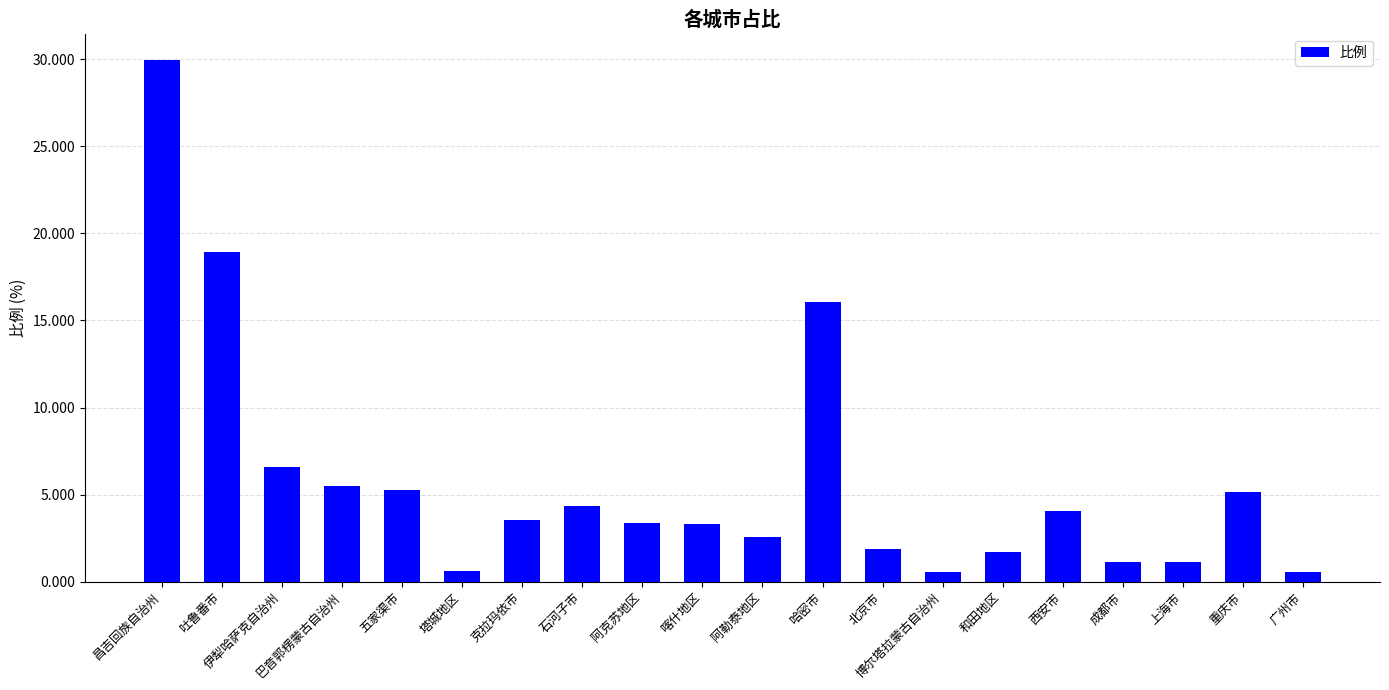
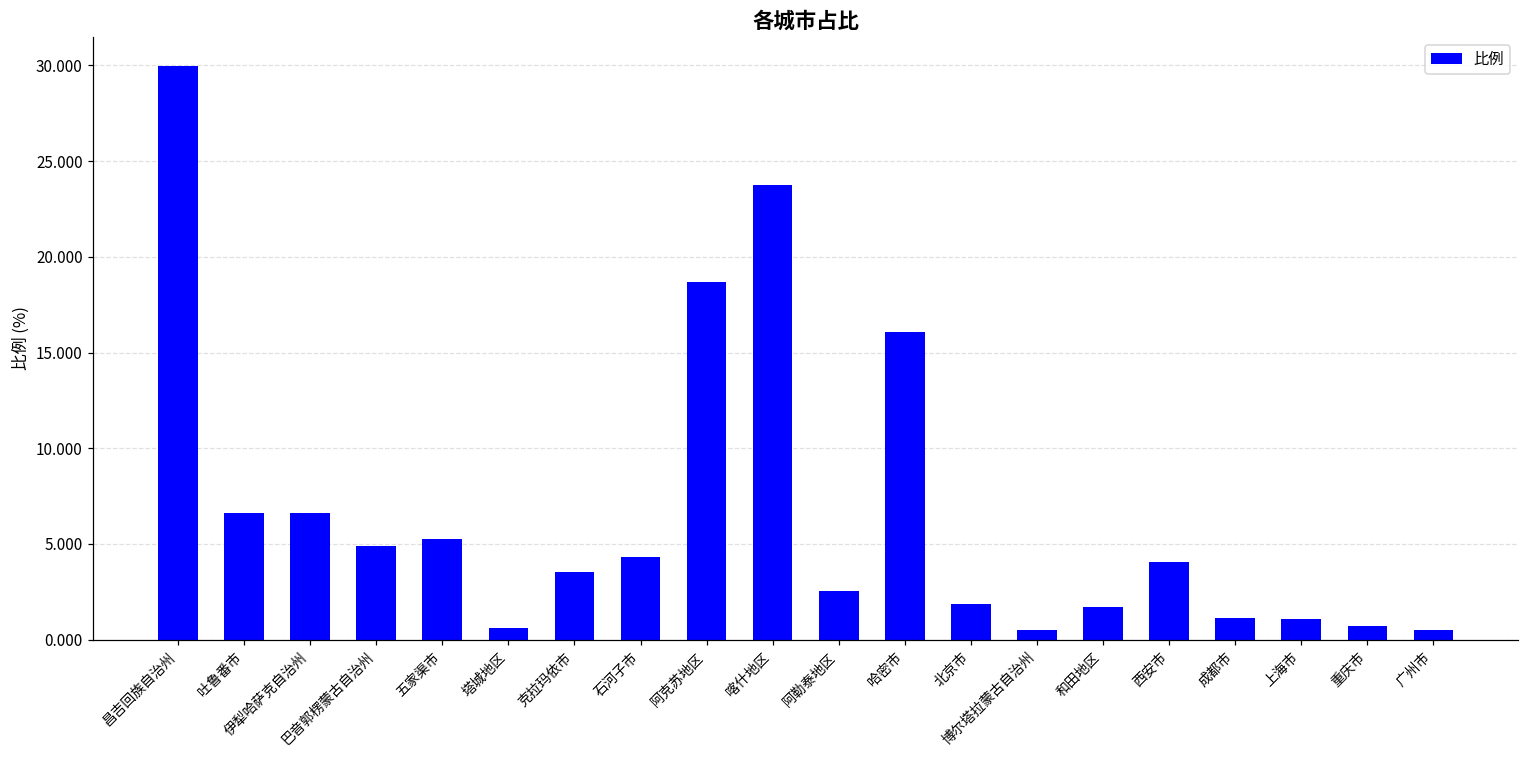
  {
    "昌吉回族自治州": 30.0,
-   "吐鲁番市": 18.9,
+   "吐鲁番市": 6.6,
    "伊犁哈萨克自治州": 6.6,
-   "巴音郭楞蒙古自治州": 5.5,
+   "巴音郭楞蒙古自治州": 4.9,
    "五家渠市": 5.2,
    "塔城地区": 0.6,
    "克拉玛依市": 3.5,
    "石河子市": 4.3,
-   "阿克苏地区": 3.3,
-   "喀什地区": 3.3,
+   "阿克苏地区": 18.7,
+   "喀什地区": 23.8,
    "阿勒泰地区": 2.5,
    "哈密市": 16.1,
    "北京市": 1.9,
    "博尔塔拉蒙古自治州": 0.5,
    "和田地区": 1.7,
    "西安市": 4.1,
    "成都市": 1.1,
    "上海市": 1.1,
-   "重庆市": 5.1,
+   "重庆市": 0.7,
    "广州市": 0.5
  }
